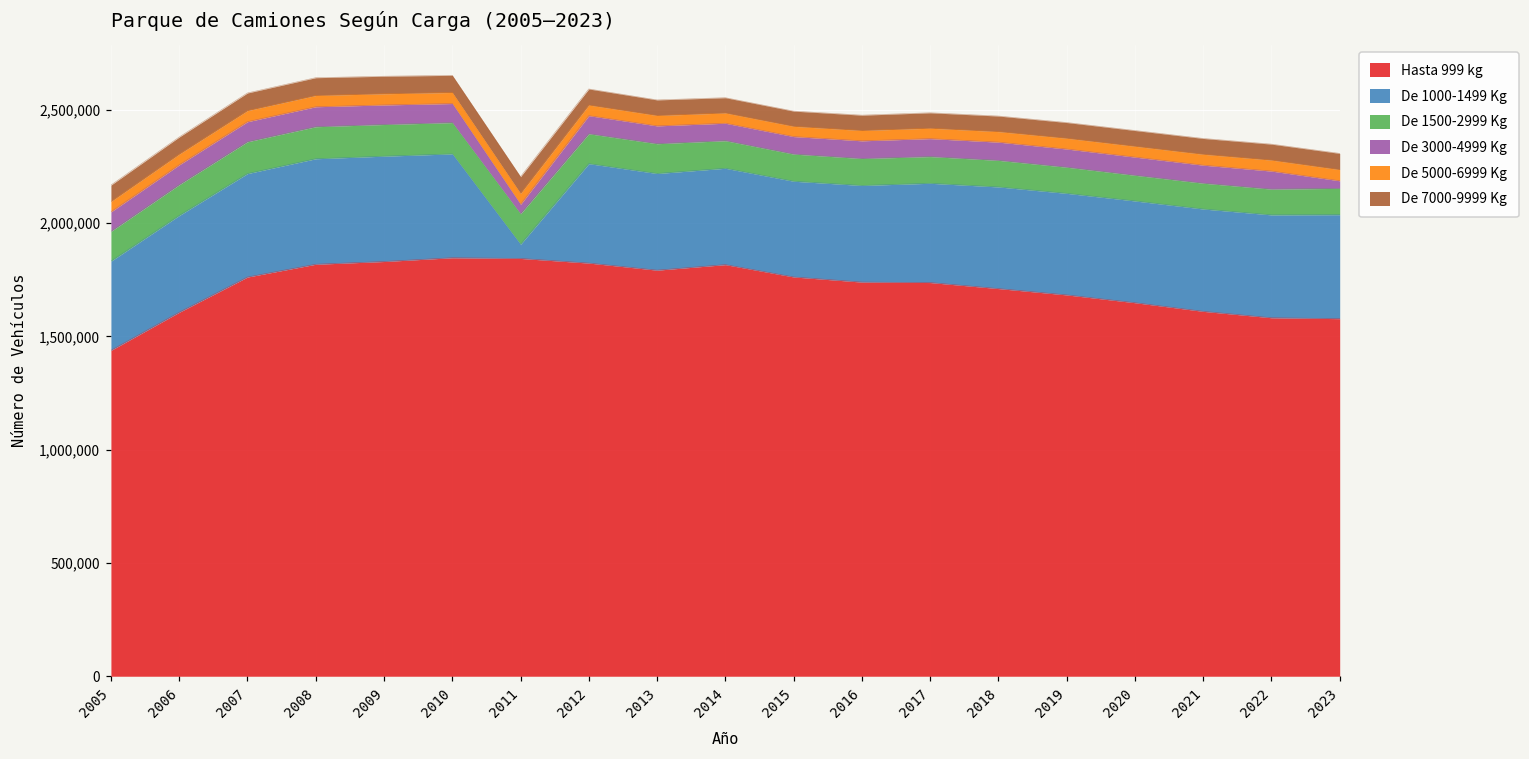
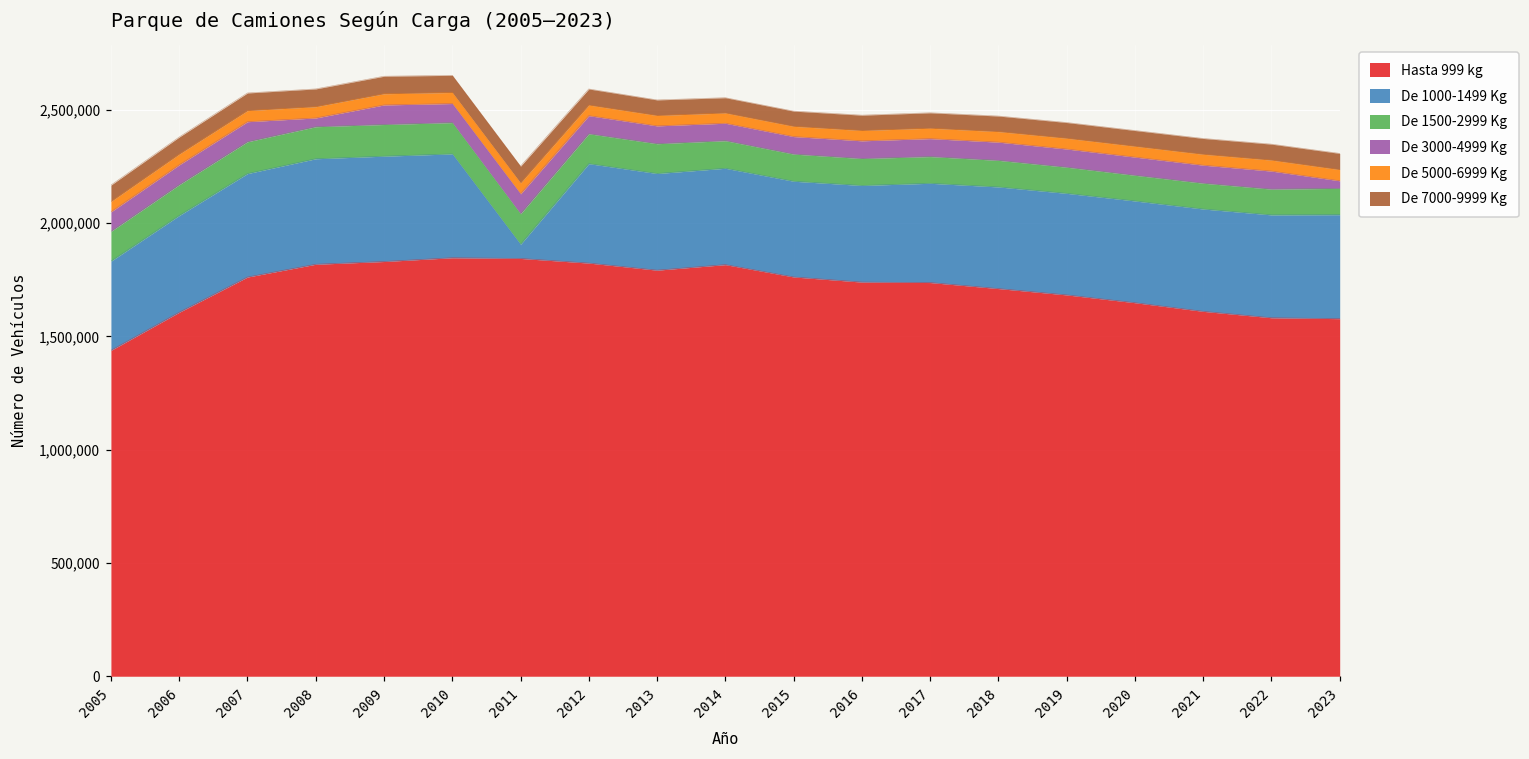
  {
    "Hasta 999 kg": {
      "2005": "1,440,000",
      "2006": "1,610,000",
      "2007": "1,760,000",
      "2008": "1,820,000",
      "2009": "1,830,000",
      "2010": "1,850,000",
      "2011": "1,840,000",
      "2012": "1,820,000",
      "2013": "1,790,000",
      "2014": "1,820,000",
      "2015": "1,760,000",
      "2016": "1,740,000",
      "2017": "1,740,000",
      "2018": "1,710,000",
      "2019": "1,680,000",
      "2020": "1,650,000",
      "2021": "1,610,000",
      "2022": "1,580,000",
      "2023": "1,580,000"
    },
    "De 1000-1499 Kg": {
      "2005": "390,000",
      "2006": "430,000",
      "2007": "460,000",
      "2008": "470,000",
      "2009": "470,000",
      "2010": "460,000",
      "2011": "60,000",
      "2012": "440,000",
      "2013": "430,000",
      "2014": "430,000",
      "2015": "420,000",
      "2016": "430,000",
      "2017": "440,000",
      "2018": "450,000",
      "2019": "450,000",
      "2020": "450,000",
      "2021": "450,000",
      "2022": "450,000",
      "2023": "460,000"
    },
    "De 1500-2999 Kg": {
      "2005": "130,000",
      "2006": "140,000",
      "2007": "140,000",
      "2008": "140,000",
      "2009": "140,000",
      "2010": "140,000",
      "2011": "130,000",
      "2012": "130,000",
      "2013": "130,000",
      "2014": "120,000",
      "2015": "120,000",
      "2016": "120,000",
      "2017": "120,000",
      "2018": "120,000",
      "2019": "120,000",
      "2020": "110,000",
      "2021": "110,000",
      "2022": "110,000",
      "2023": "120,000"
    },
    "De 3000-4999 Kg": {
      "2005": "90,000",
      "2006": "90,000",
      "2007": "90,000",
-     "2008": "90,000",
+     "2008": "40,000",
      "2009": "90,000",
      "2010": "80,000",
-     "2011": "40,000",
+     "2011": "90,000",
      "2012": "80,000",
      "2013": "80,000",
      "2014": "80,000",
      "2015": "80,000",
      "2016": "80,000",
      "2017": "80,000",
      "2018": "80,000",
      "2019": "80,000",
      "2020": "80,000",
      "2021": "80,000",
      "2022": "80,000",
      "2023": "30,000"
    },
    "De 5000-6999 Kg": {
      "2005": "50,000",
      "2006": "50,000",
      "2007": "50,000",
      "2008": "50,000",
      "2009": "50,000",
      "2010": "50,000",
      "2011": "50,000",
      "2012": "50,000",
      "2013": "50,000",
      "2014": "50,000",
      "2015": "50,000",
      "2016": "50,000",
      "2017": "50,000",
      "2018": "50,000",
      "2019": "50,000",
      "2020": "50,000",
      "2021": "50,000",
      "2022": "50,000",
      "2023": "50,000"
    },
    "De 7000-9999 Kg": {
      "2005": "70,000",
      "2006": "80,000",
      "2007": "80,000",
      "2008": "80,000",
      "2009": "80,000",
      "2010": "80,000",
      "2011": "70,000",
      "2012": "70,000",
      "2013": "70,000",
      "2014": "70,000",
      "2015": "70,000",
      "2016": "70,000",
      "2017": "70,000",
      "2018": "70,000",
      "2019": "70,000",
      "2020": "70,000",
      "2021": "70,000",
      "2022": "70,000",
      "2023": "70,000"
    }
  }
